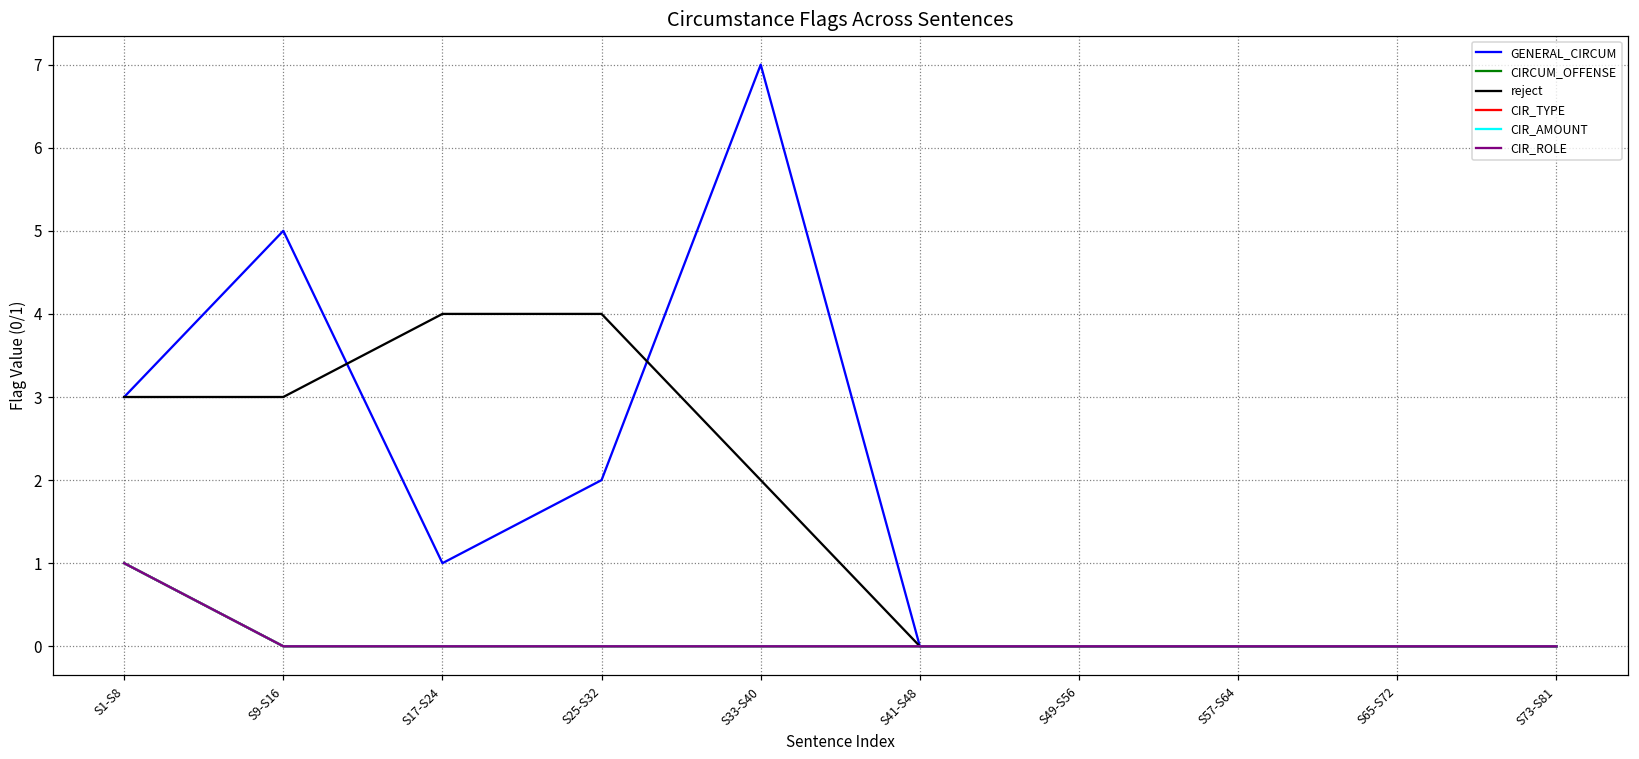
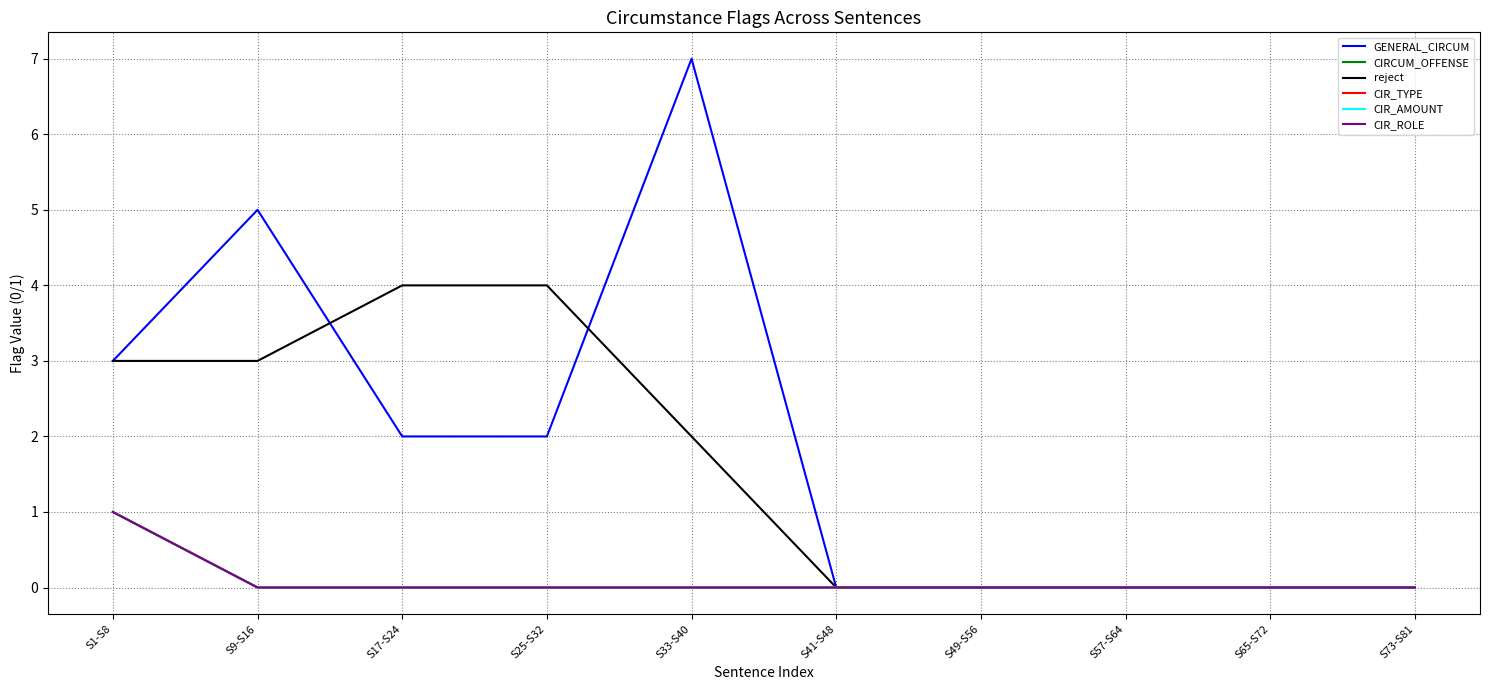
  {
    "GENERAL_CIRCUM": {
      "S9-S16": 5,
-     "S17-S24": 1,
+     "S17-S24": 2,
      "S25-S32": 2,
      "S33-S40": 7
    },
    "CIR_ROLE": {
      "S1-S8": 1,
      "S9-S16": 0,
      "S17-S24": 0,
      "S25-S32": 0,
      "S33-S40": 0
    },
    "reject": {
      "S9-S16": 3,
      "S17-S24": 4,
      "S25-S32": 4,
      "S33-S40": 2
    }
  }
